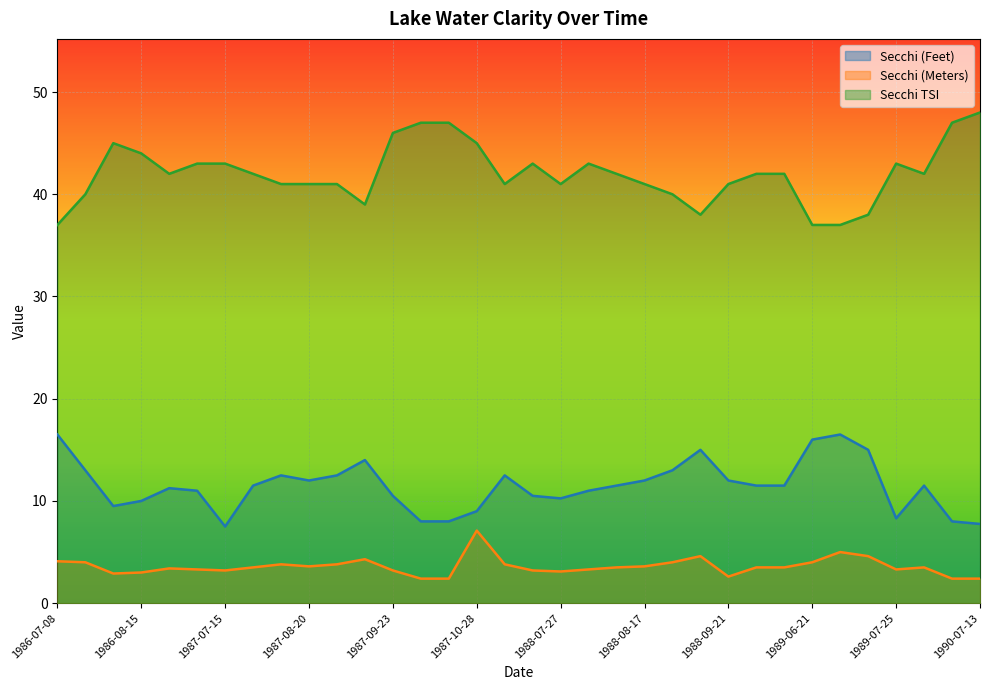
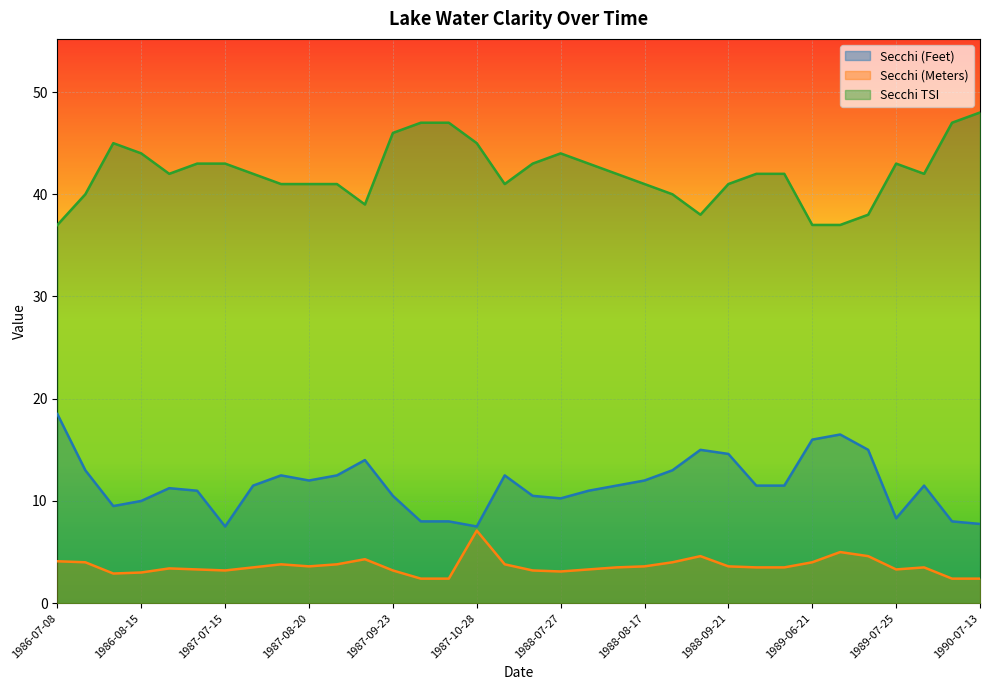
  {
    "Secchi (Feet)": {
-     "1986-07-08": 16.5,
+     "1986-07-08": 18.5,
      "1986-08-15": 10.0,
      "1987-07-15": 7.5,
      "1987-08-20": 12.0,
      "1987-09-23": 10.5,
-     "1987-10-28": 9.0,
+     "1987-10-28": 7.5,
      "1988-07-27": 10.3,
      "1988-08-17": 12.0,
-     "1988-09-21": 12.0,
+     "1988-09-21": 14.6,
      "1989-06-21": 16.0,
      "1989-07-25": 8.3,
      "1990-07-13": 7.8
    },
    "Secchi (Meters)": {
      "1986-07-08": 4.1,
      "1986-08-15": 3.0,
      "1987-07-15": 3.2,
      "1987-08-20": 3.6,
      "1987-09-23": 3.2,
      "1987-10-28": 7.1,
      "1988-07-27": 3.1,
      "1988-08-17": 3.6,
-     "1988-09-21": 2.6,
+     "1988-09-21": 3.6,
      "1989-06-21": 4.0,
      "1989-07-25": 3.3,
      "1990-07-13": 2.4
    },
    "Secchi TSI": {
      "1986-07-08": 37,
      "1986-08-15": 44,
      "1987-07-15": 43,
      "1987-08-20": 41,
      "1987-09-23": 46,
      "1987-10-28": 45,
-     "1988-07-27": 41,
+     "1988-07-27": 44,
      "1988-08-17": 41,
      "1988-09-21": 41,
      "1989-06-21": 37,
      "1989-07-25": 43,
      "1990-07-13": 48
    }
  }
